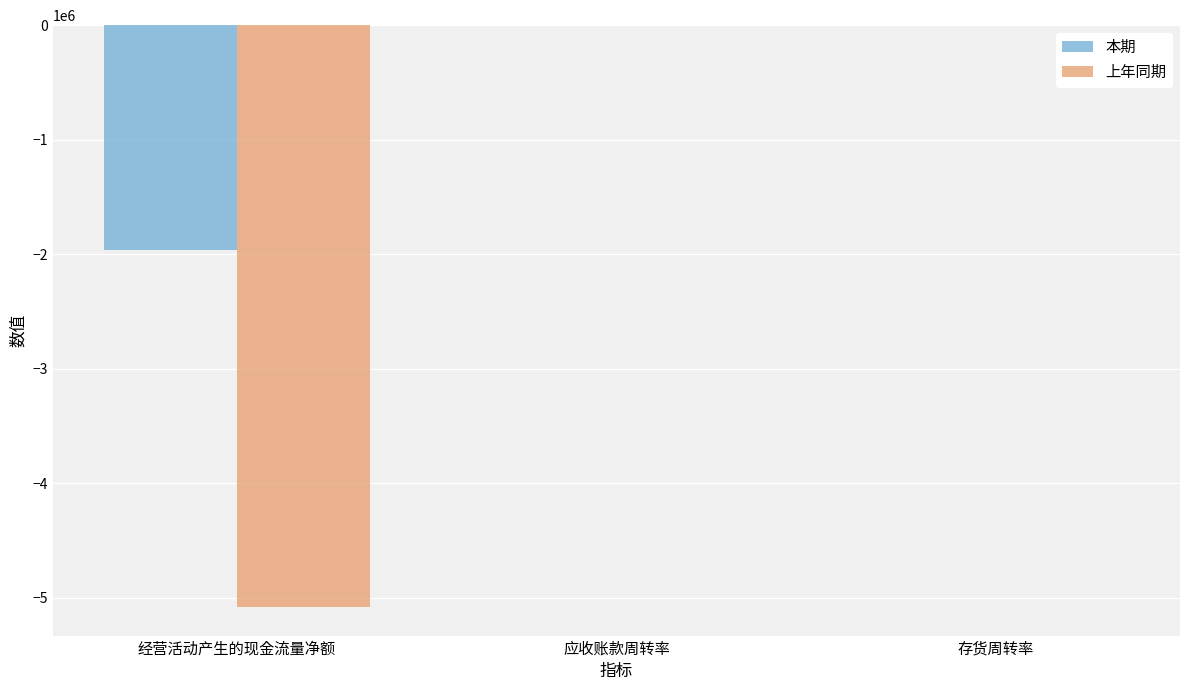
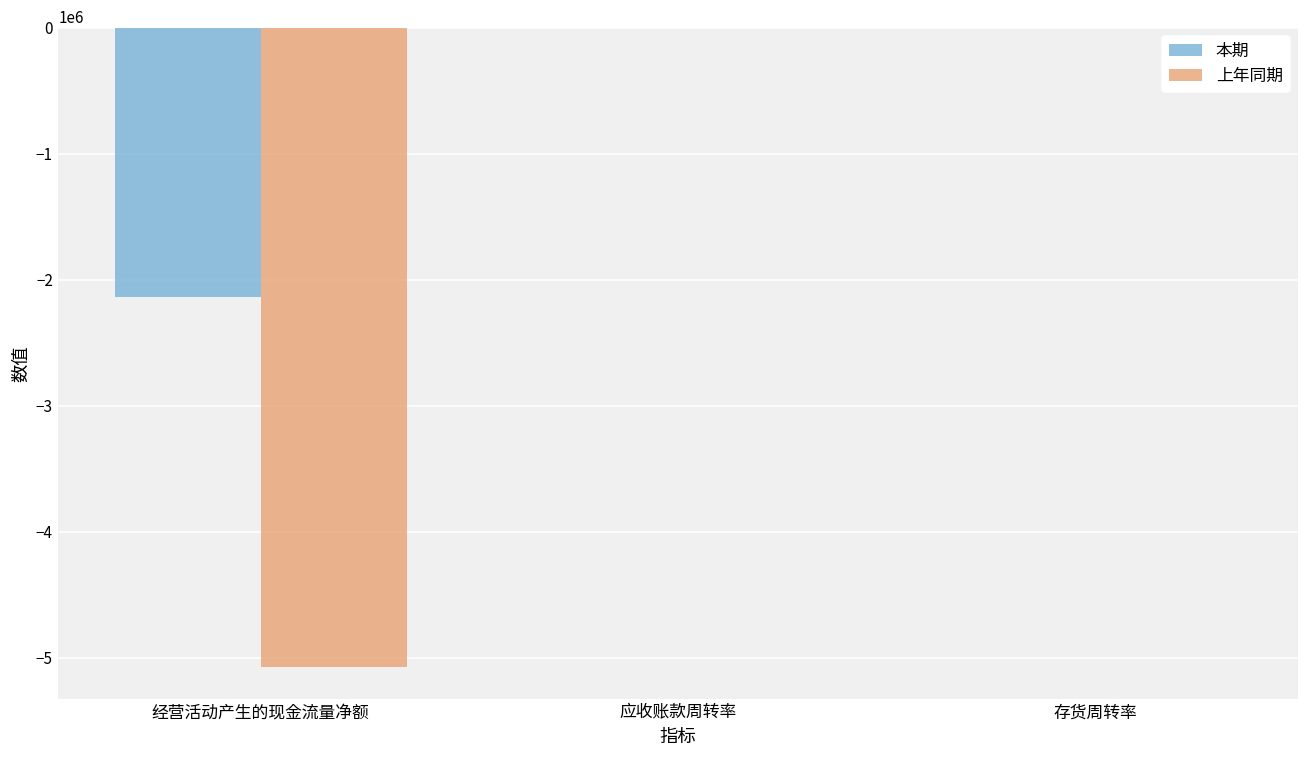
  {
    "本期": {
-     "经营活动产生的现金流量净额": -1960000
+     "经营活动产生的现金流量净额": -2140000
    },
    "上年同期": {
      "经营活动产生的现金流量净额": -5070000
    }
  }
